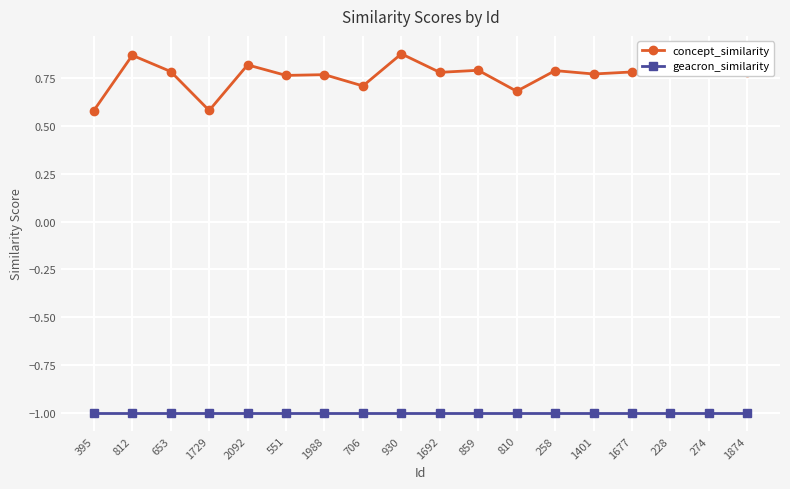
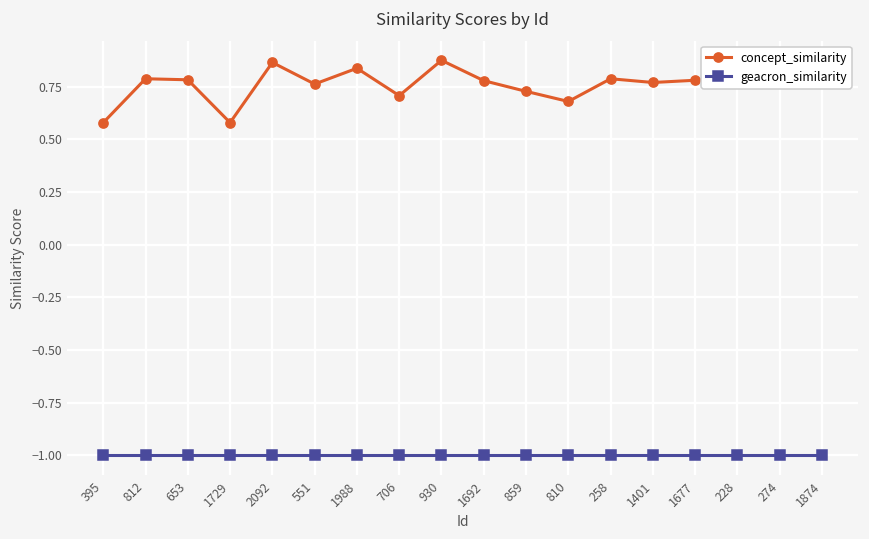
  {
    "concept_similarity": {
      "395": 0.58,
-     "812": 0.87,
+     "812": 0.79,
      "653": 0.78,
      "1729": 0.58,
-     "2092": 0.82,
+     "2092": 0.87,
      "551": 0.76,
-     "1988": 0.77,
+     "1988": 0.84,
      "706": 0.71,
      "930": 0.88,
      "1692": 0.78,
-     "859": 0.79,
+     "859": 0.73,
      "810": 0.68,
      "258": 0.79,
      "1401": 0.77,
      "1677": 0.78
    },
    "geacron_similarity": {
      "395": -1.00,
      "812": -1.00,
      "653": -1.00,
      "1729": -1.00,
      "2092": -1.00,
      "551": -1.00,
      "1988": -1.00,
      "706": -1.00,
      "930": -1.00,
      "1692": -1.00,
      "859": -1.00,
      "810": -1.00,
      "258": -1.00,
      "1401": -1.00,
      "1677": -1.00,
      "228": -1.00,
      "274": -1.00,
      "1874": -1.00
    }
  }
